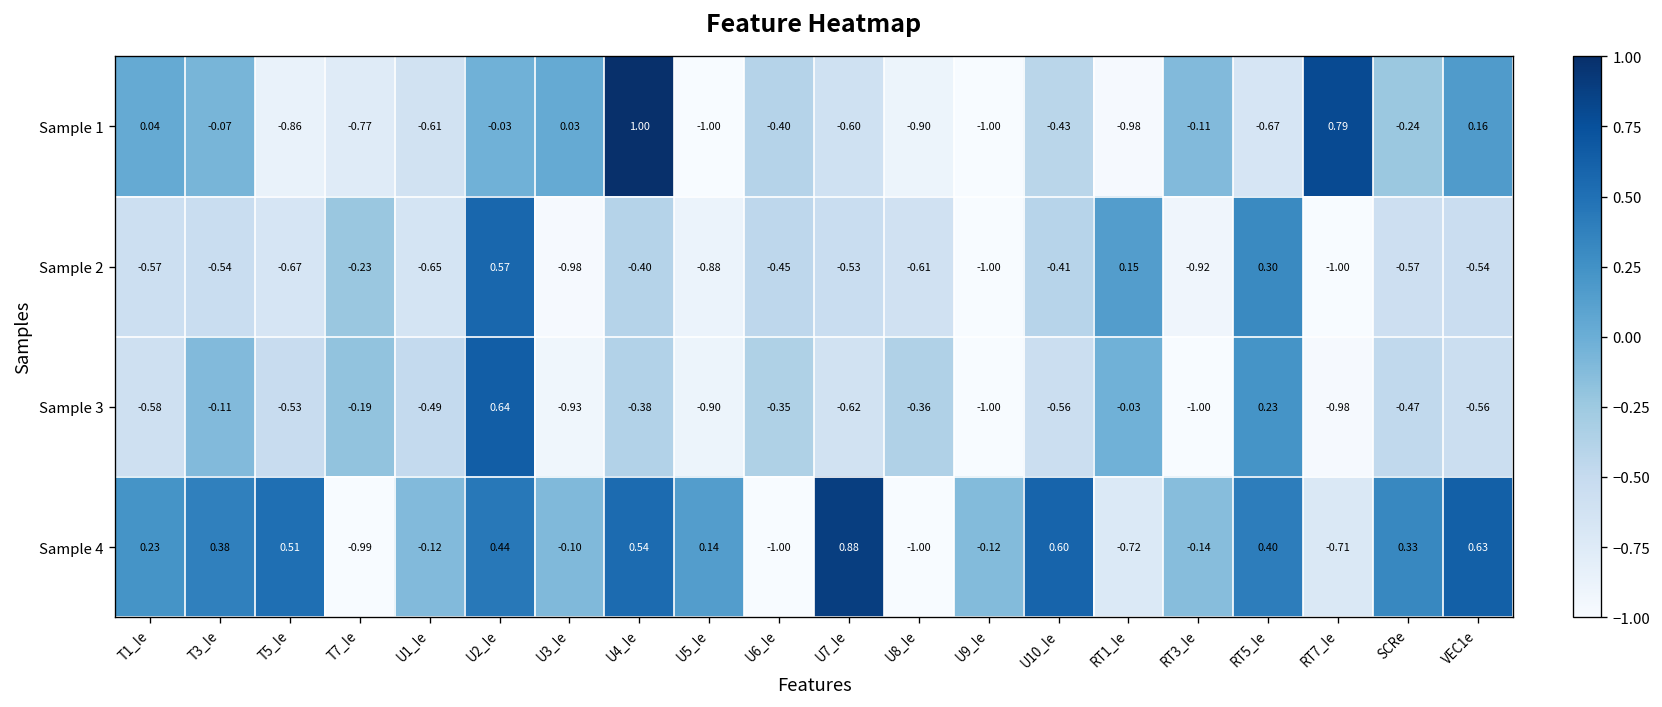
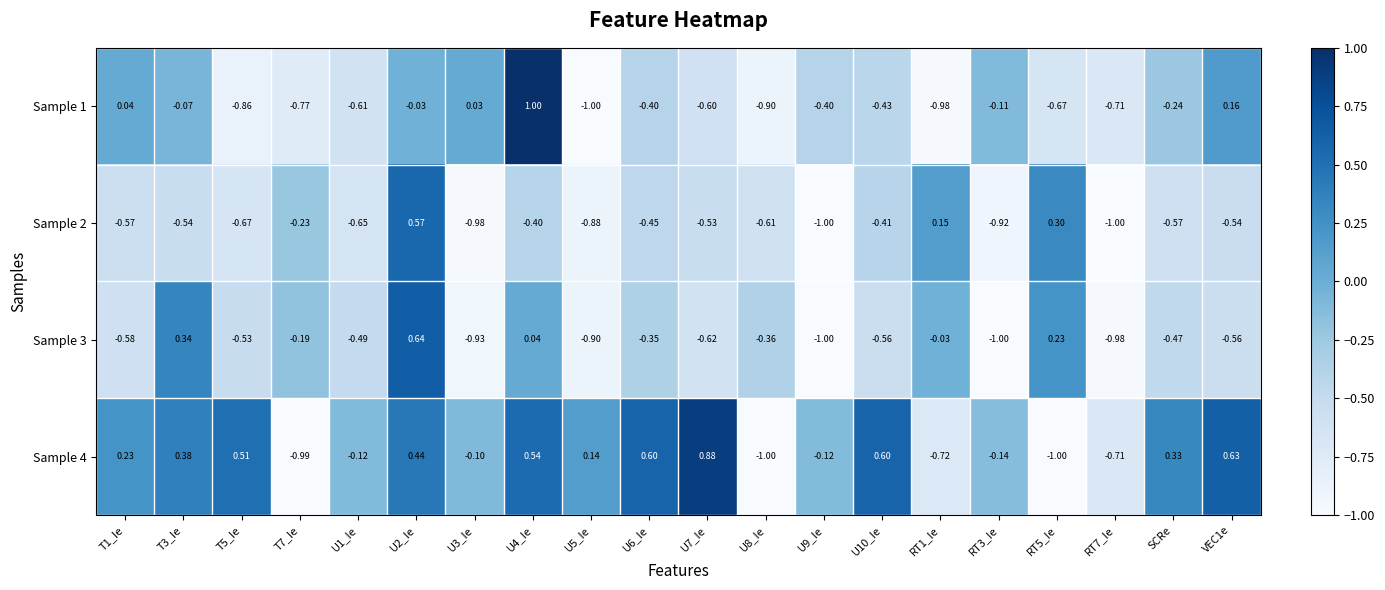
  {
    "Sample 1": {
      "T1_Ie": 0.04,
      "T3_Ie": -0.07,
      "T5_Ie": -0.86,
      "T7_Ie": -0.77,
      "U1_Ie": -0.61,
      "U2_Ie": -0.03,
      "U3_Ie": 0.03,
      "U4_Ie": 1.00,
      "U5_Ie": -1.00,
      "U6_Ie": -0.40,
      "U7_Ie": -0.60,
      "U8_Ie": -0.90,
-     "U9_Ie": -1.00,
+     "U9_Ie": -0.40,
      "U10_Ie": -0.43,
      "RT1_Ie": -0.98,
      "RT3_Ie": -0.11,
      "RT5_Ie": -0.67,
-     "RT7_Ie": 0.79,
+     "RT7_Ie": -0.71,
      "SCRe": -0.24,
      "VEC1e": 0.16
    },
    "Sample 2": {
      "T1_Ie": -0.57,
      "T3_Ie": -0.54,
      "T5_Ie": -0.67,
      "T7_Ie": -0.23,
      "U1_Ie": -0.65,
      "U2_Ie": 0.57,
      "U3_Ie": -0.98,
      "U4_Ie": -0.40,
      "U5_Ie": -0.88,
      "U6_Ie": -0.45,
      "U7_Ie": -0.53,
      "U8_Ie": -0.61,
      "U9_Ie": -1.00,
      "U10_Ie": -0.41,
      "RT1_Ie": 0.15,
      "RT3_Ie": -0.92,
      "RT5_Ie": 0.30,
      "RT7_Ie": -1.00,
      "SCRe": -0.57,
      "VEC1e": -0.54
    },
    "Sample 3": {
      "T1_Ie": -0.58,
-     "T3_Ie": -0.11,
+     "T3_Ie": 0.34,
      "T5_Ie": -0.53,
      "T7_Ie": -0.19,
      "U1_Ie": -0.49,
      "U2_Ie": 0.64,
      "U3_Ie": -0.93,
-     "U4_Ie": -0.38,
+     "U4_Ie": 0.04,
      "U5_Ie": -0.90,
      "U6_Ie": -0.35,
      "U7_Ie": -0.62,
      "U8_Ie": -0.36,
      "U9_Ie": -1.00,
      "U10_Ie": -0.56,
      "RT1_Ie": -0.03,
      "RT3_Ie": -1.00,
      "RT5_Ie": 0.23,
      "RT7_Ie": -0.98,
      "SCRe": -0.47,
      "VEC1e": -0.56
    },
    "Sample 4": {
      "T1_Ie": 0.23,
      "T3_Ie": 0.38,
      "T5_Ie": 0.51,
      "T7_Ie": -0.99,
      "U1_Ie": -0.12,
      "U2_Ie": 0.44,
      "U3_Ie": -0.10,
      "U4_Ie": 0.54,
      "U5_Ie": 0.14,
-     "U6_Ie": -1.00,
+     "U6_Ie": 0.60,
      "U7_Ie": 0.88,
      "U8_Ie": -1.00,
      "U9_Ie": -0.12,
      "U10_Ie": 0.60,
      "RT1_Ie": -0.72,
      "RT3_Ie": -0.14,
-     "RT5_Ie": 0.40,
+     "RT5_Ie": -1.00,
      "RT7_Ie": -0.71,
      "SCRe": 0.33,
      "VEC1e": 0.63
    }
  }
